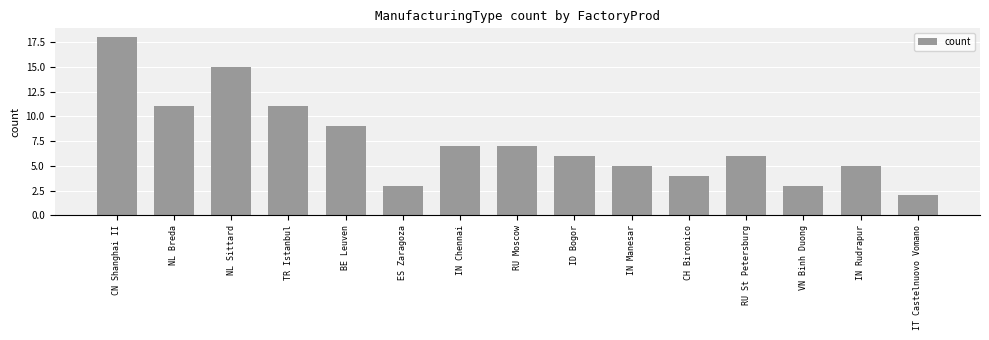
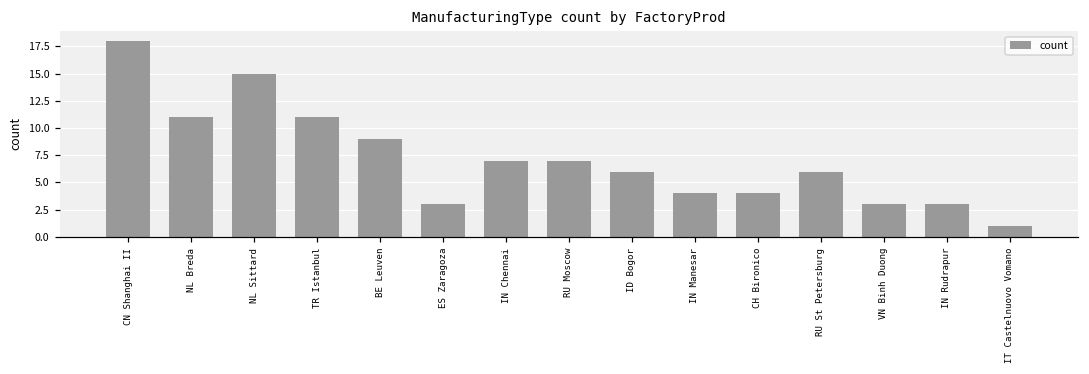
  {
    "CN Shanghai II": 18,
    "NL Breda": 11,
    "NL Sittard": 15,
    "TR Istanbul": 11,
    "BE Leuven": 9,
    "ES Zaragoza": 3,
    "IN Chennai": 7,
    "RU Moscow": 7,
    "ID Bogor": 6,
-   "IN Manesar": 5,
+   "IN Manesar": 4,
    "CH Bironico": 4,
    "RU St Petersburg": 6,
    "VN Binh Duong": 3,
-   "IN Rudrapur": 5,
-   "IT Castelnuovo Vomano": 2
+   "IN Rudrapur": 3,
+   "IT Castelnuovo Vomano": 1
  }
